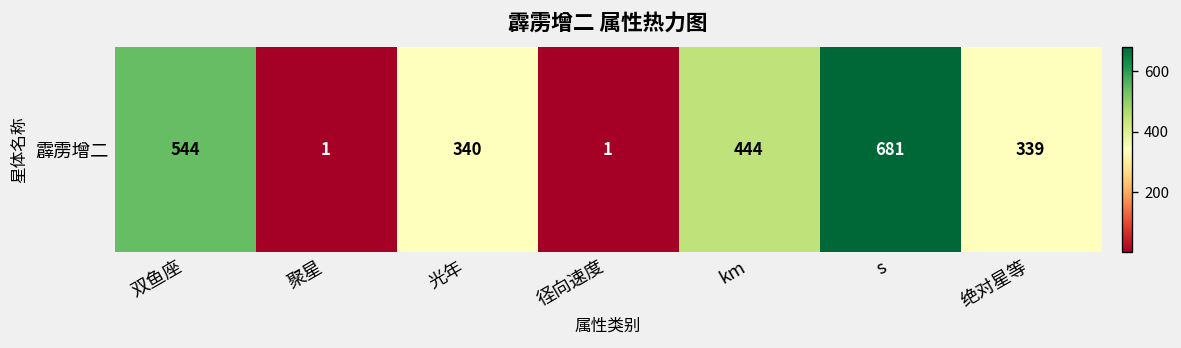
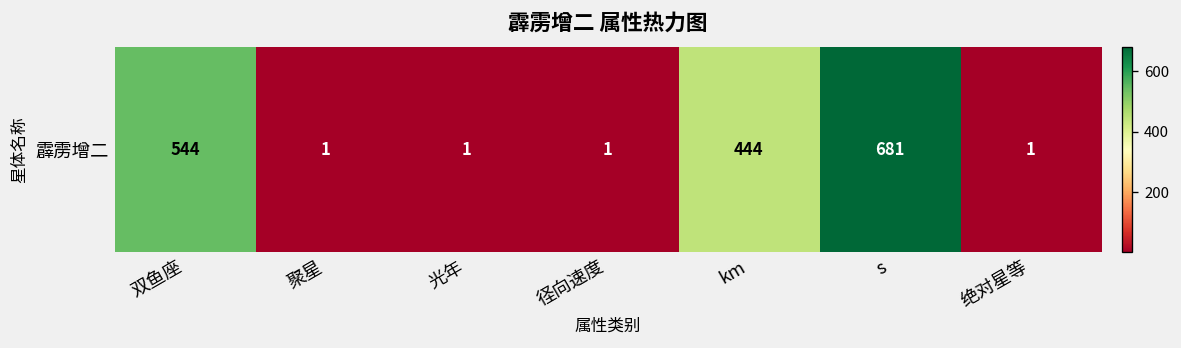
  {
    "霹雳增二": {
      "双鱼座": 544,
      "聚星": 1,
-     "光年": 340,
+     "光年": 1,
      "径向速度": 1,
      "km": 444,
      "s": 681,
-     "绝对星等": 339
+     "绝对星等": 1
    }
  }
